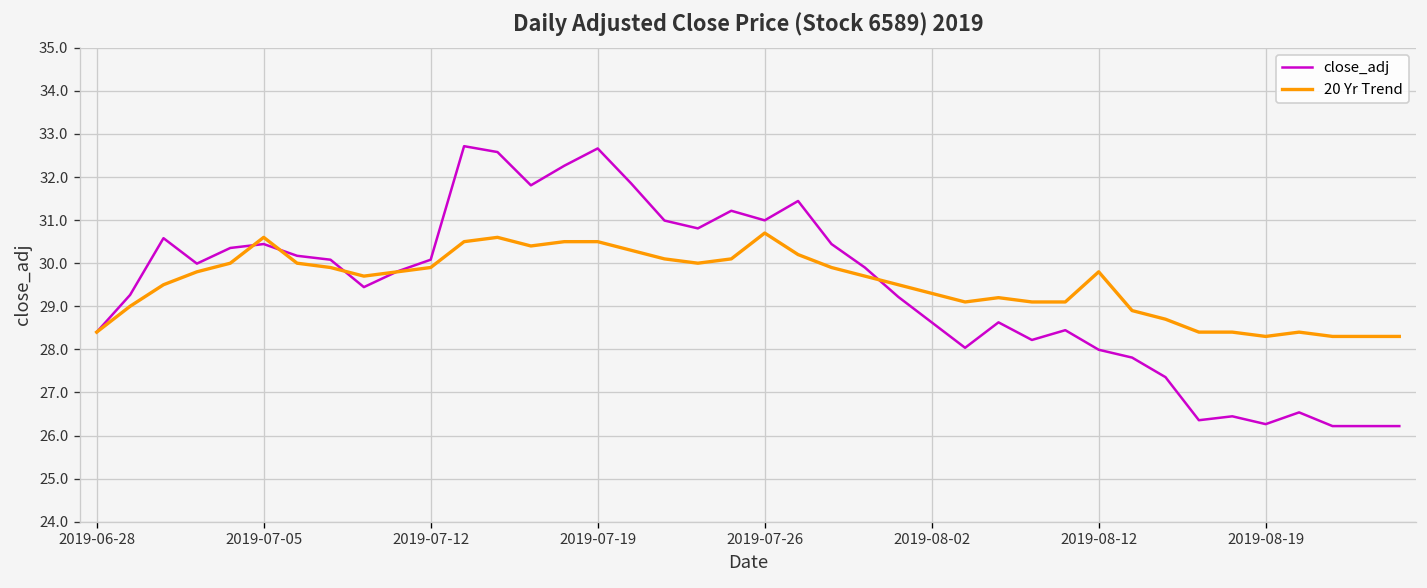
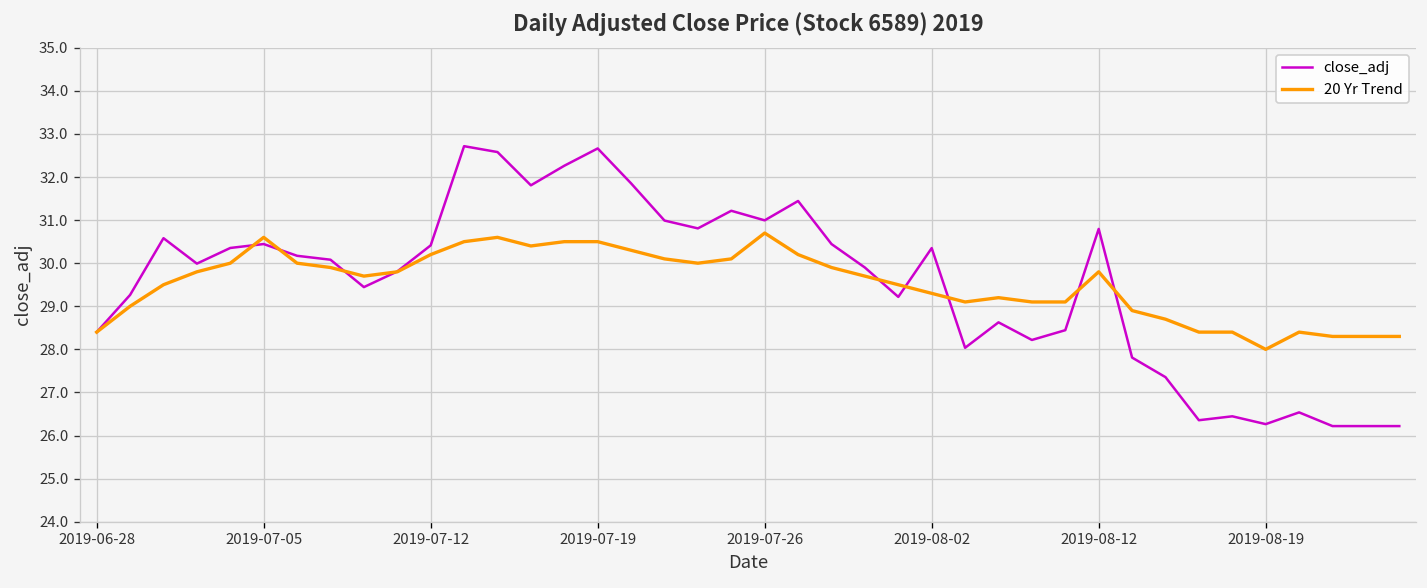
  {
    "close_adj": {
      "2019-07-05": 30.4,
-     "2019-07-12": 30.1,
+     "2019-07-12": 30.4,
      "2019-07-19": 32.7,
      "2019-07-26": 31.0,
-     "2019-08-02": 28.6,
-     "2019-08-12": 28.0,
+     "2019-08-02": 30.4,
+     "2019-08-12": 30.8,
      "2019-08-19": 26.3
    },
    "20 Yr Trend": {
      "2019-07-05": 30.6,
-     "2019-07-12": 29.9,
+     "2019-07-12": 30.2,
      "2019-07-19": 30.5,
      "2019-07-26": 30.7,
      "2019-08-02": 29.3,
      "2019-08-12": 29.8,
-     "2019-08-19": 28.3
+     "2019-08-19": 28.0
    }
  }
